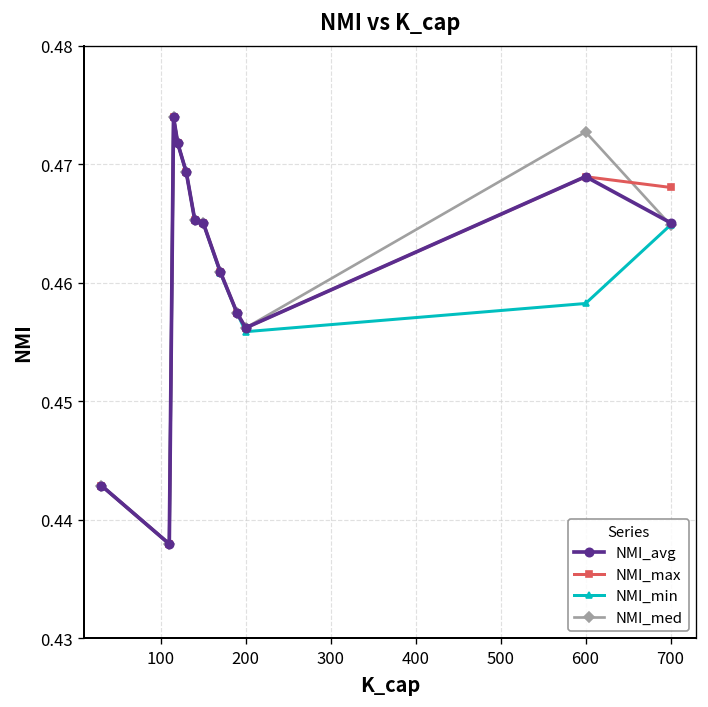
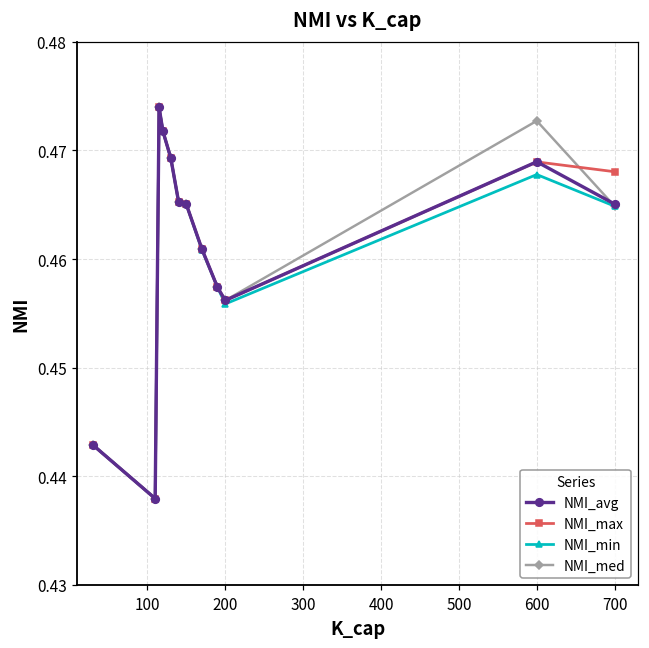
  {
    "NMI_max": {
      "700": 0.468
    },
    "NMI_min": {
      "200": 0.456,
-     "600": 0.458
+     "600": 0.468
    },
    "NMI_med": {
      "600": 0.473
    }
  }
